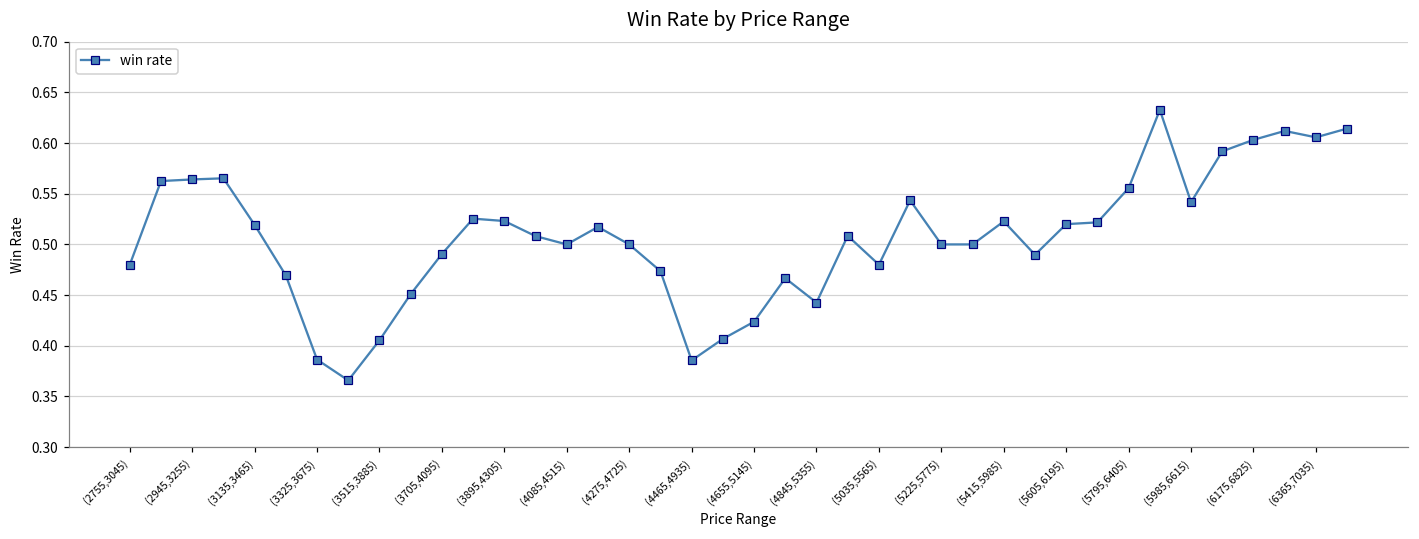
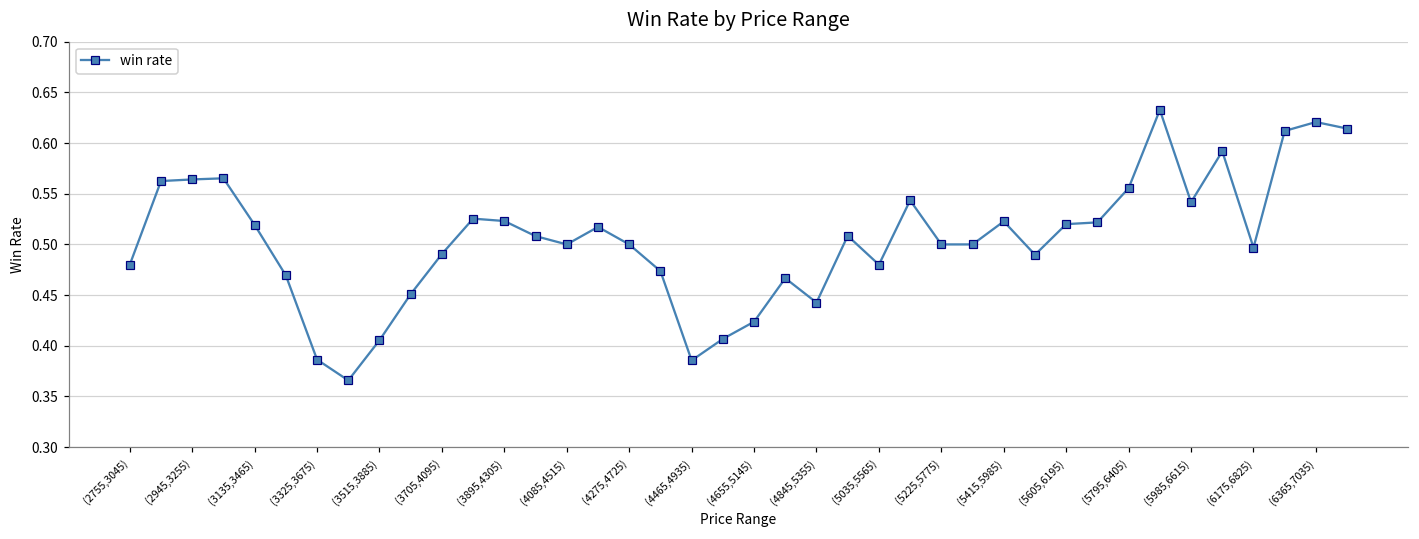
  {
    "(2755,3045)": 0.48,
    "(2945,3255)": 0.56,
    "(3135,3465)": 0.52,
    "(3325,3675)": 0.39,
    "(3515,3885)": 0.41,
    "(3705,4095)": 0.49,
    "(3895,4305)": 0.52,
    "(4085,4515)": 0.50,
    "(4275,4725)": 0.50,
    "(4465,4935)": 0.39,
    "(4655,5145)": 0.42,
    "(4845,5355)": 0.44,
    "(5035,5565)": 0.48,
    "(5225,5775)": 0.50,
    "(5415,5985)": 0.52,
    "(5605,6195)": 0.52,
    "(5795,6405)": 0.56,
    "(5985,6615)": 0.54,
-   "(6175,6825)": 0.60,
-   "(6365,7035)": 0.61
+   "(6175,6825)": 0.50,
+   "(6365,7035)": 0.62
  }
